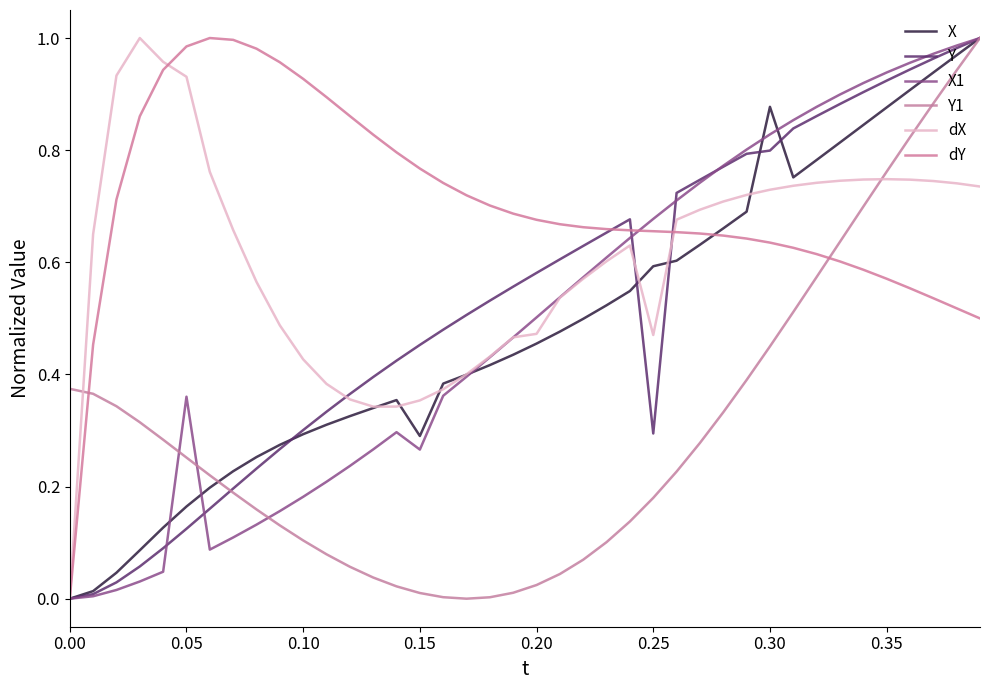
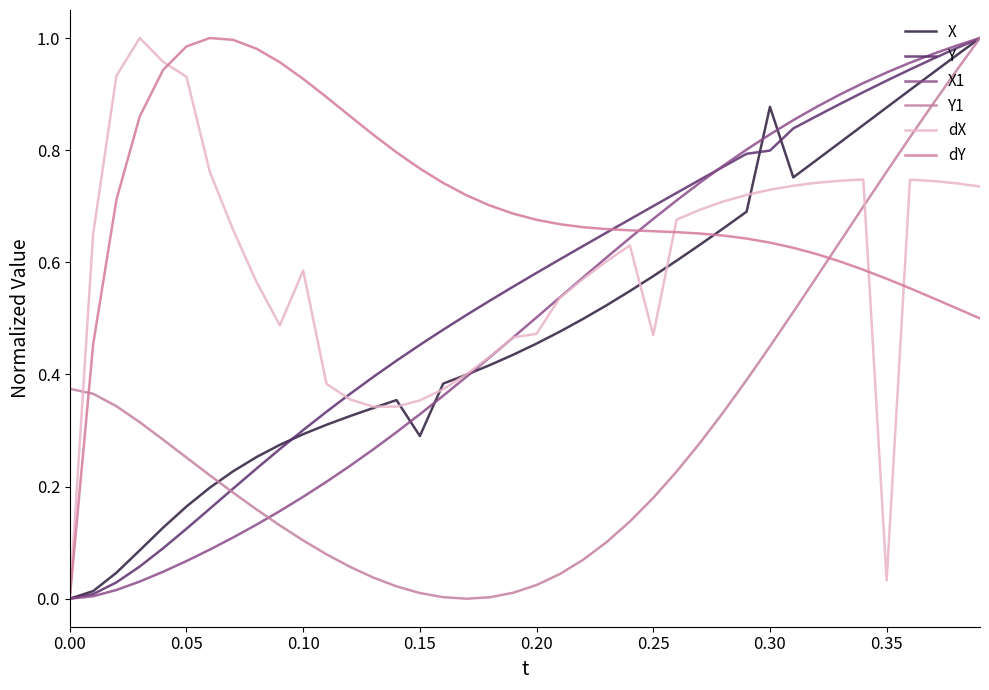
  {
    "X": {
      "0.05": 0.16,
      "0.10": 0.29,
      "0.15": 0.29,
      "0.20": 0.46,
-     "0.25": 0.59,
+     "0.25": 0.58,
      "0.30": 0.88,
      "0.35": 0.88
    },
    "Y": {
      "0.05": 0.12,
      "0.10": 0.30,
      "0.15": 0.45,
      "0.20": 0.58,
-     "0.25": 0.29,
+     "0.25": 0.70,
      "0.30": 0.80,
      "0.35": 0.92
    },
    "X1": {
-     "0.05": 0.36,
+     "0.05": 0.07,
      "0.10": 0.18,
-     "0.15": 0.27,
+     "0.15": 0.33,
      "0.20": 0.50,
      "0.25": 0.68,
      "0.30": 0.83,
      "0.35": 0.94
    },
    "dX": {
      "0.05": 0.93,
-     "0.10": 0.43,
+     "0.10": 0.59,
      "0.15": 0.35,
      "0.20": 0.47,
      "0.25": 0.47,
      "0.30": 0.73,
-     "0.35": 0.75
+     "0.35": 0.03
    }
  }
